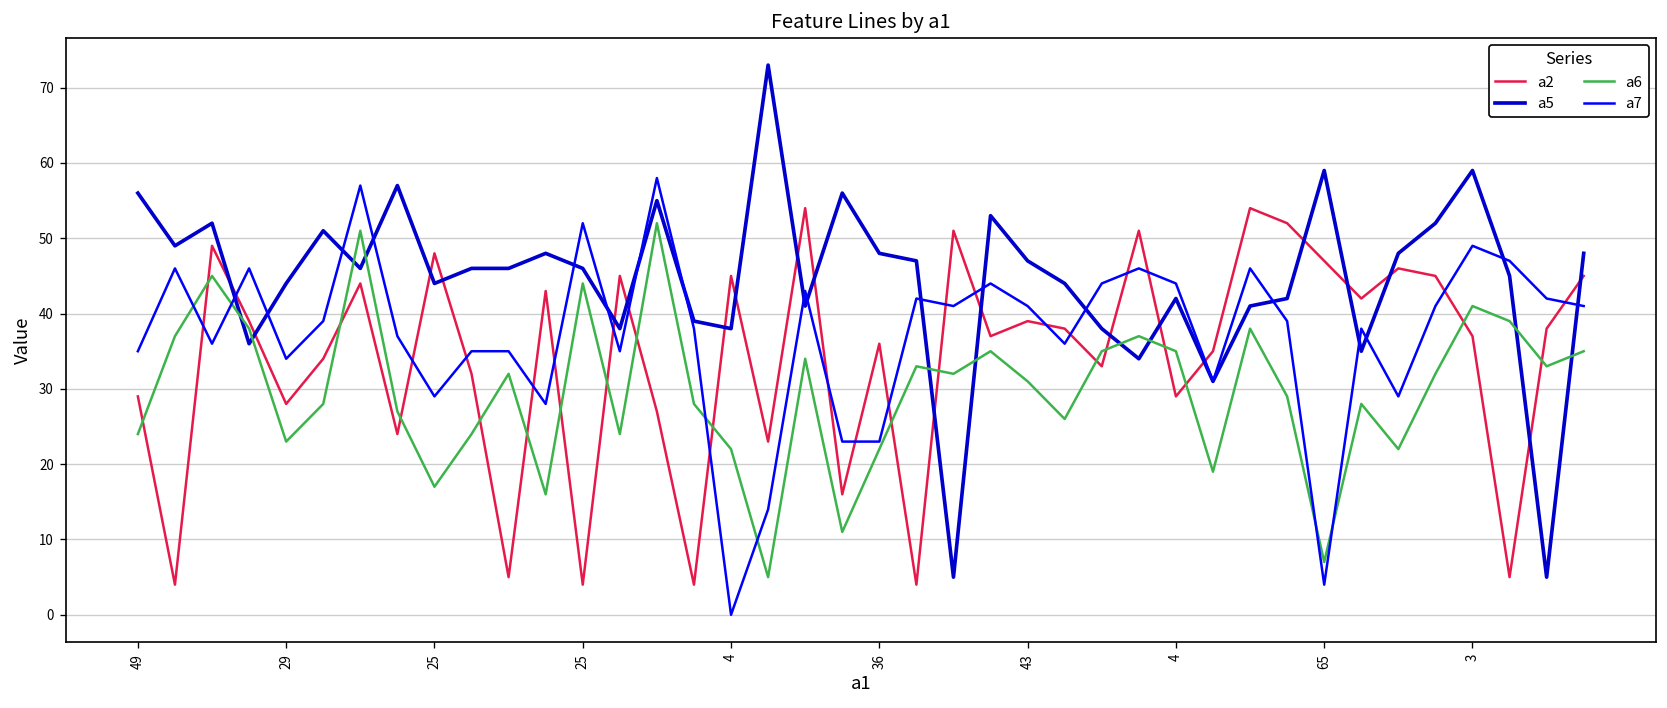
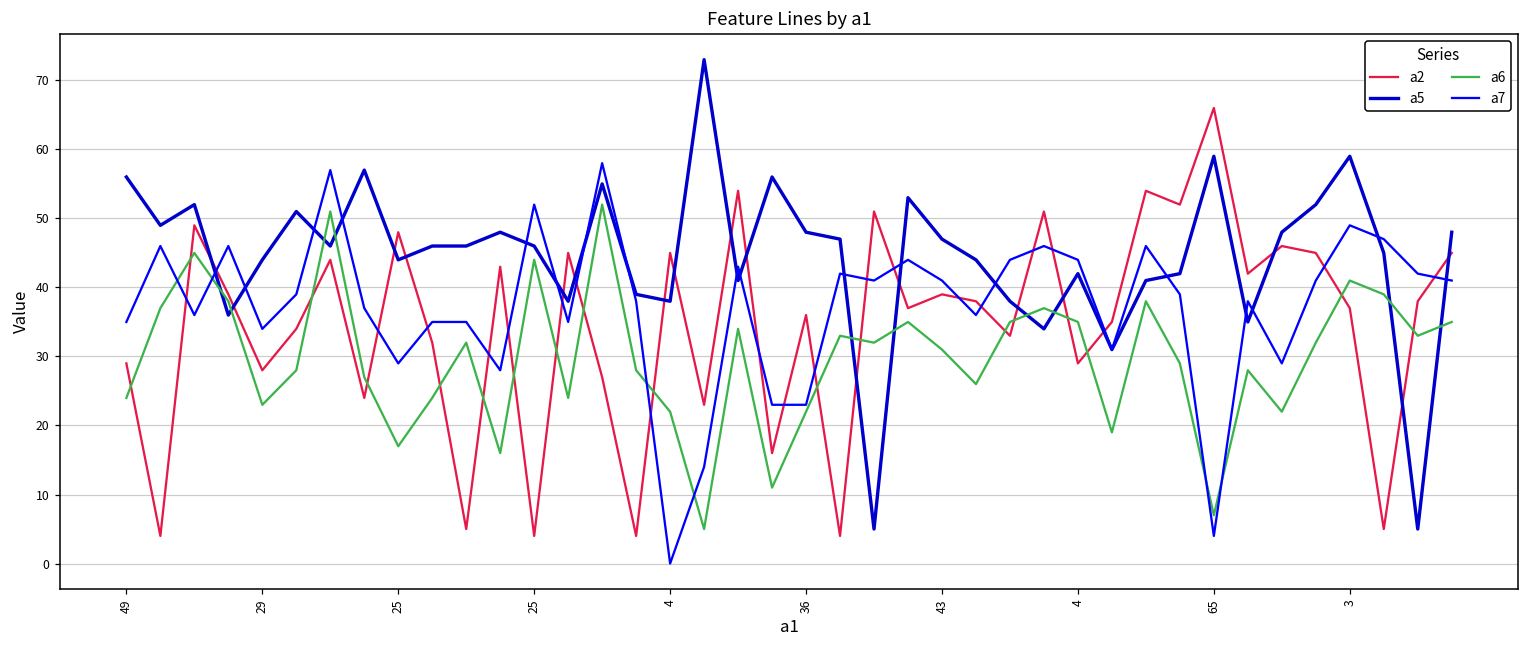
  {
    "a2": {
      "49": 29,
      "36": 36,
      "43": 39,
-     "65": 47
+     "65": 66
    },
    "a6": {
      "49": 24,
      "36": 22,
      "43": 31,
      "65": 7
    }
  }
